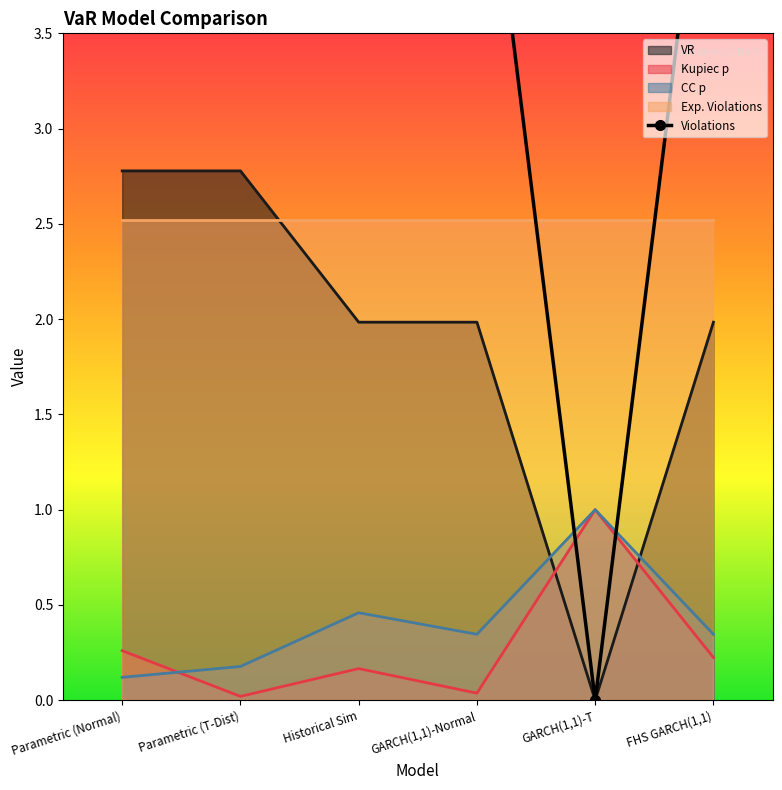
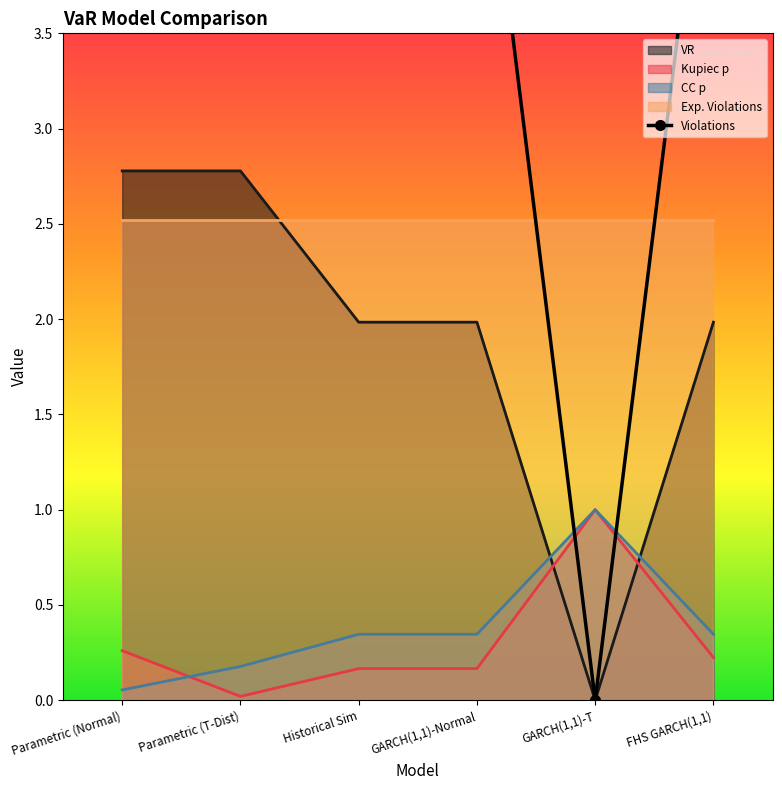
  {
    "Kupiec p": {
      "Parametric (Normal)": 0.26,
      "Parametric (T-Dist)": 0.02,
      "Historical Sim": 0.17,
-     "GARCH(1,1)-Normal": 0.04,
+     "GARCH(1,1)-Normal": 0.17,
      "FHS GARCH(1,1)": 0.22
    },
    "CC p": {
-     "Parametric (Normal)": 0.12,
+     "Parametric (Normal)": 0.05,
      "Parametric (T-Dist)": 0.18,
-     "Historical Sim": 0.46,
+     "Historical Sim": 0.35,
      "GARCH(1,1)-Normal": 0.35,
      "FHS GARCH(1,1)": 0.35
    },
    "Exp. Violations": {
      "Parametric (Normal)": 2.52,
      "Parametric (T-Dist)": 2.52,
      "Historical Sim": 2.52,
      "GARCH(1,1)-Normal": 2.52,
      "GARCH(1,1)-T": 2.52,
      "FHS GARCH(1,1)": 2.52
    }
  }
